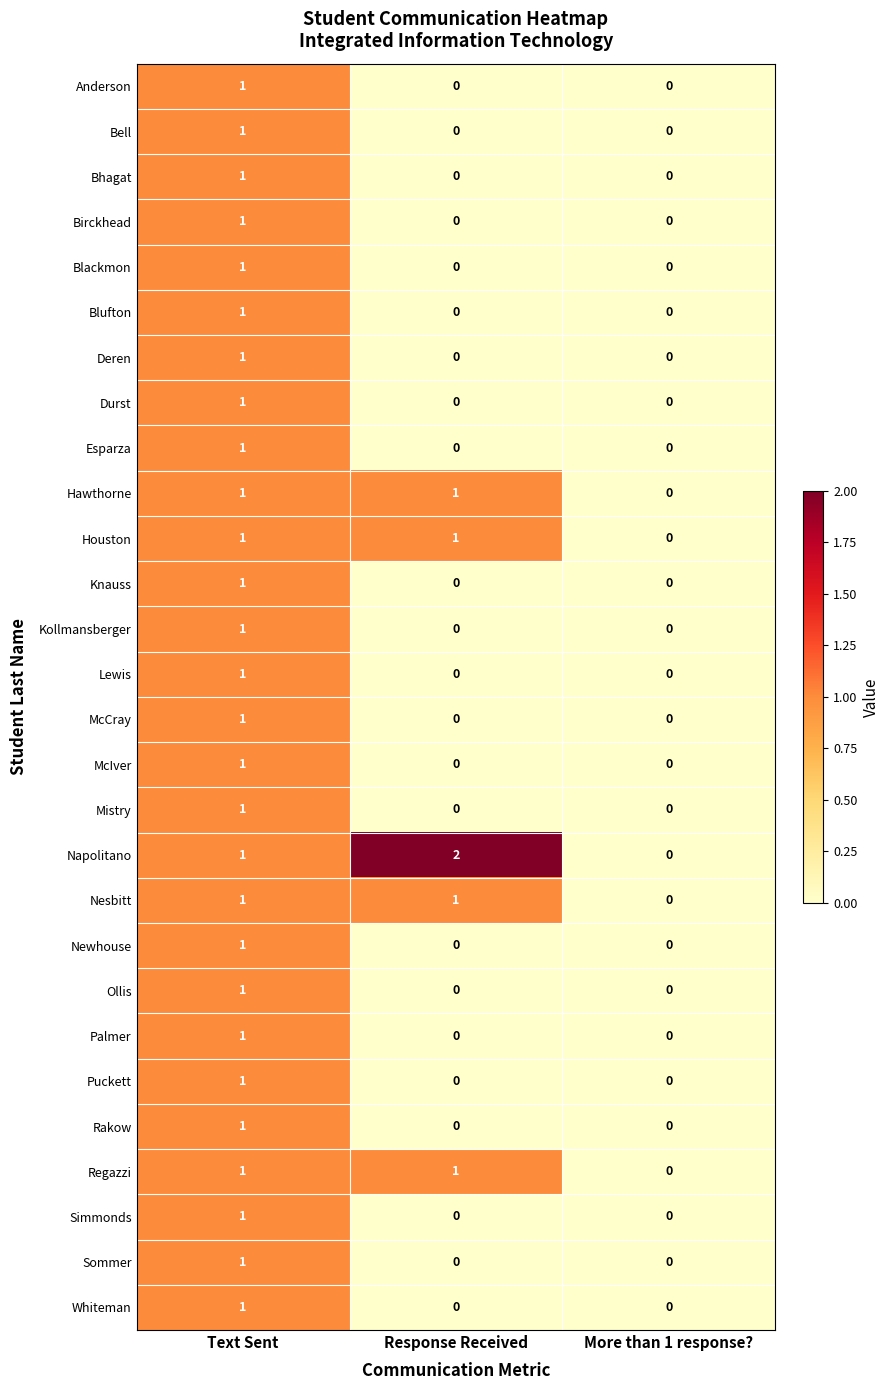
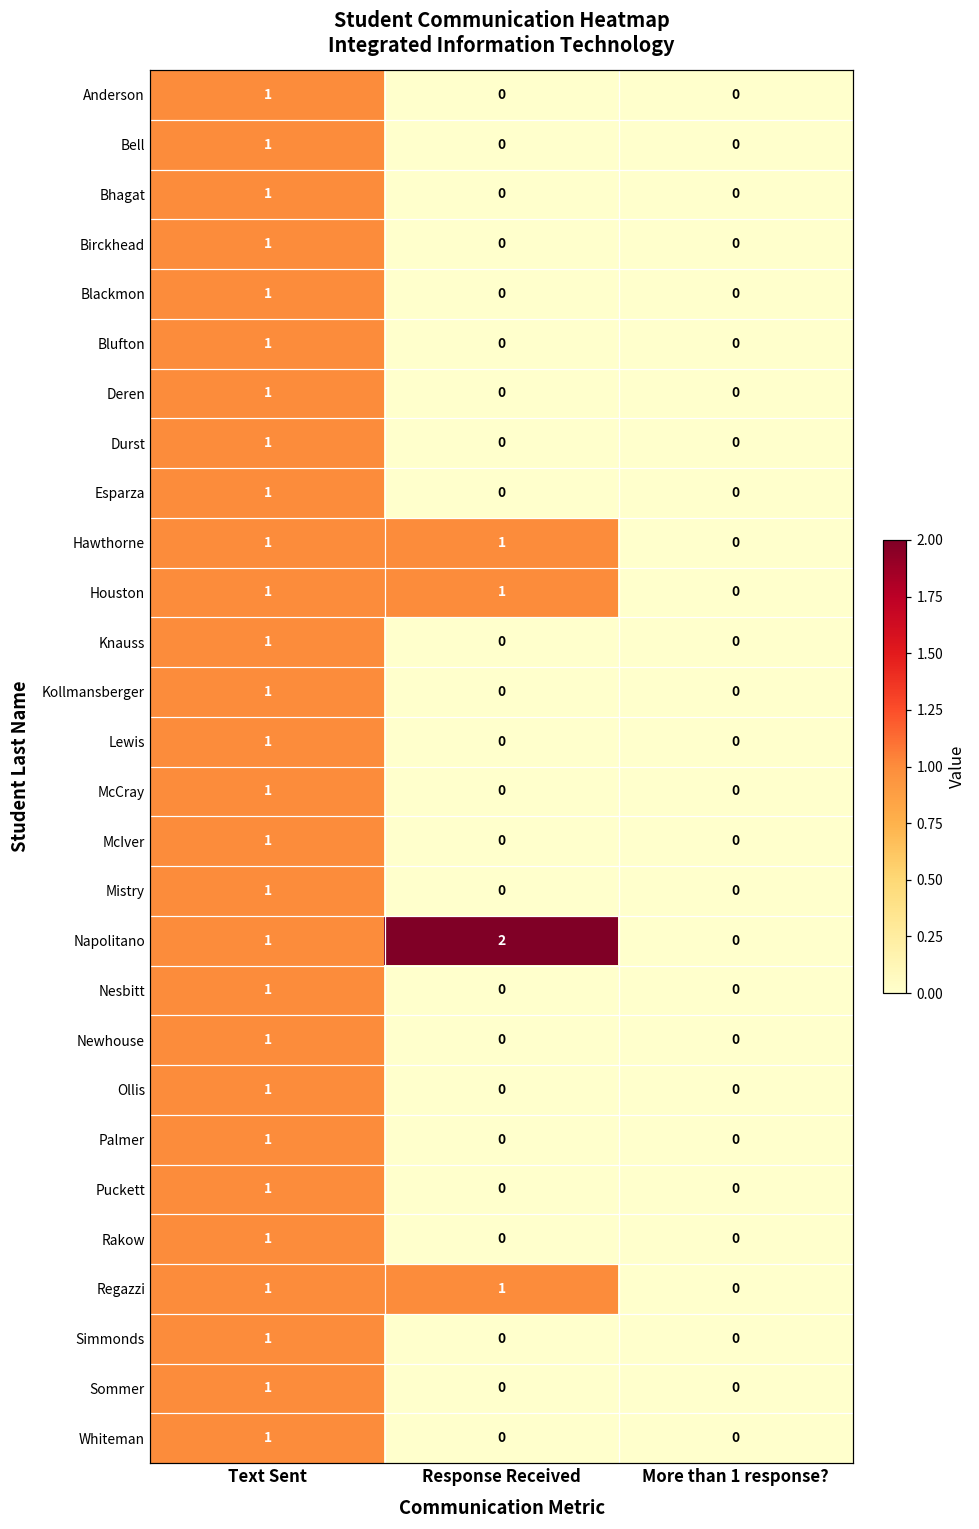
  {
    "Anderson": {
      "Text Sent": 1,
      "Response Received": 0,
      "More than 1 response?": 0
    },
    "Bell": {
      "Text Sent": 1,
      "Response Received": 0,
      "More than 1 response?": 0
    },
    "Bhagat": {
      "Text Sent": 1,
      "Response Received": 0,
      "More than 1 response?": 0
    },
    "Birckhead": {
      "Text Sent": 1,
      "Response Received": 0,
      "More than 1 response?": 0
    },
    "Blackmon": {
      "Text Sent": 1,
      "Response Received": 0,
      "More than 1 response?": 0
    },
    "Blufton": {
      "Text Sent": 1,
      "Response Received": 0,
      "More than 1 response?": 0
    },
    "Deren": {
      "Text Sent": 1,
      "Response Received": 0,
      "More than 1 response?": 0
    },
    "Durst": {
      "Text Sent": 1,
      "Response Received": 0,
      "More than 1 response?": 0
    },
    "Esparza": {
      "Text Sent": 1,
      "Response Received": 0,
      "More than 1 response?": 0
    },
    "Hawthorne": {
      "Text Sent": 1,
      "Response Received": 1,
      "More than 1 response?": 0
    },
    "Houston": {
      "Text Sent": 1,
      "Response Received": 1,
      "More than 1 response?": 0
    },
    "Knauss": {
      "Text Sent": 1,
      "Response Received": 0,
      "More than 1 response?": 0
    },
    "Kollmansberger": {
      "Text Sent": 1,
      "Response Received": 0,
      "More than 1 response?": 0
    },
    "Lewis": {
      "Text Sent": 1,
      "Response Received": 0,
      "More than 1 response?": 0
    },
    "McCray": {
      "Text Sent": 1,
      "Response Received": 0,
      "More than 1 response?": 0
    },
    "McIver": {
      "Text Sent": 1,
      "Response Received": 0,
      "More than 1 response?": 0
    },
    "Mistry": {
      "Text Sent": 1,
      "Response Received": 0,
      "More than 1 response?": 0
    },
    "Napolitano": {
      "Text Sent": 1,
      "Response Received": 2,
      "More than 1 response?": 0
    },
    "Nesbitt": {
      "Text Sent": 1,
-     "Response Received": 1,
+     "Response Received": 0,
      "More than 1 response?": 0
    },
    "Newhouse": {
      "Text Sent": 1,
      "Response Received": 0,
      "More than 1 response?": 0
    },
    "Ollis": {
      "Text Sent": 1,
      "Response Received": 0,
      "More than 1 response?": 0
    },
    "Palmer": {
      "Text Sent": 1,
      "Response Received": 0,
      "More than 1 response?": 0
    },
    "Puckett": {
      "Text Sent": 1,
      "Response Received": 0,
      "More than 1 response?": 0
    },
    "Rakow": {
      "Text Sent": 1,
      "Response Received": 0,
      "More than 1 response?": 0
    },
    "Regazzi": {
      "Text Sent": 1,
      "Response Received": 1,
      "More than 1 response?": 0
    },
    "Simmonds": {
      "Text Sent": 1,
      "Response Received": 0,
      "More than 1 response?": 0
    },
    "Sommer": {
      "Text Sent": 1,
      "Response Received": 0,
      "More than 1 response?": 0
    },
    "Whiteman": {
      "Text Sent": 1,
      "Response Received": 0,
      "More than 1 response?": 0
    }
  }
